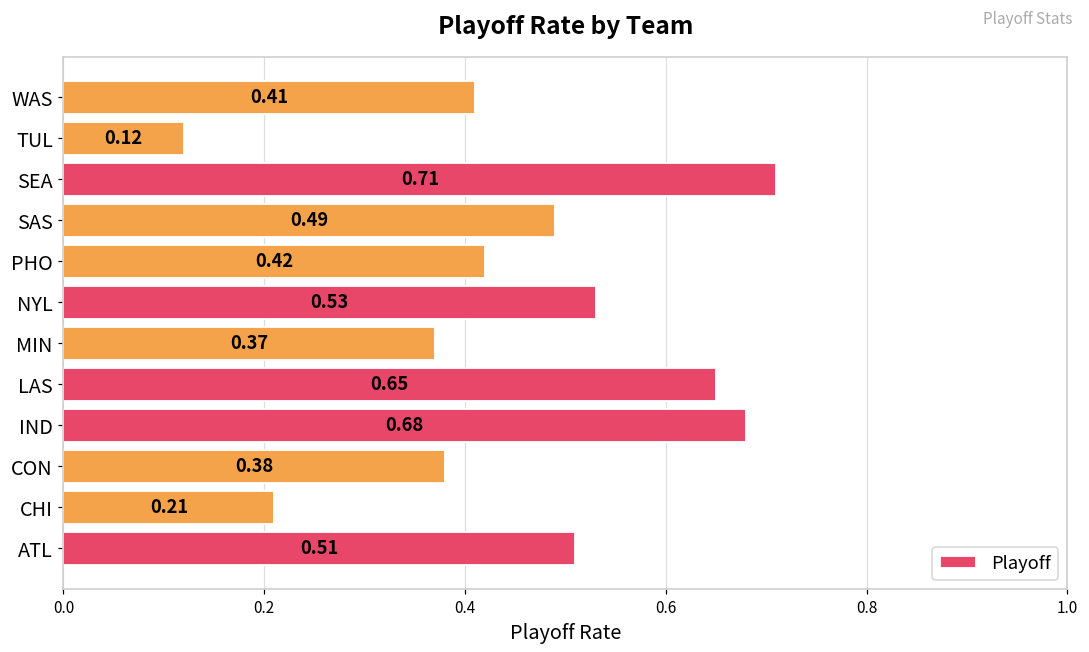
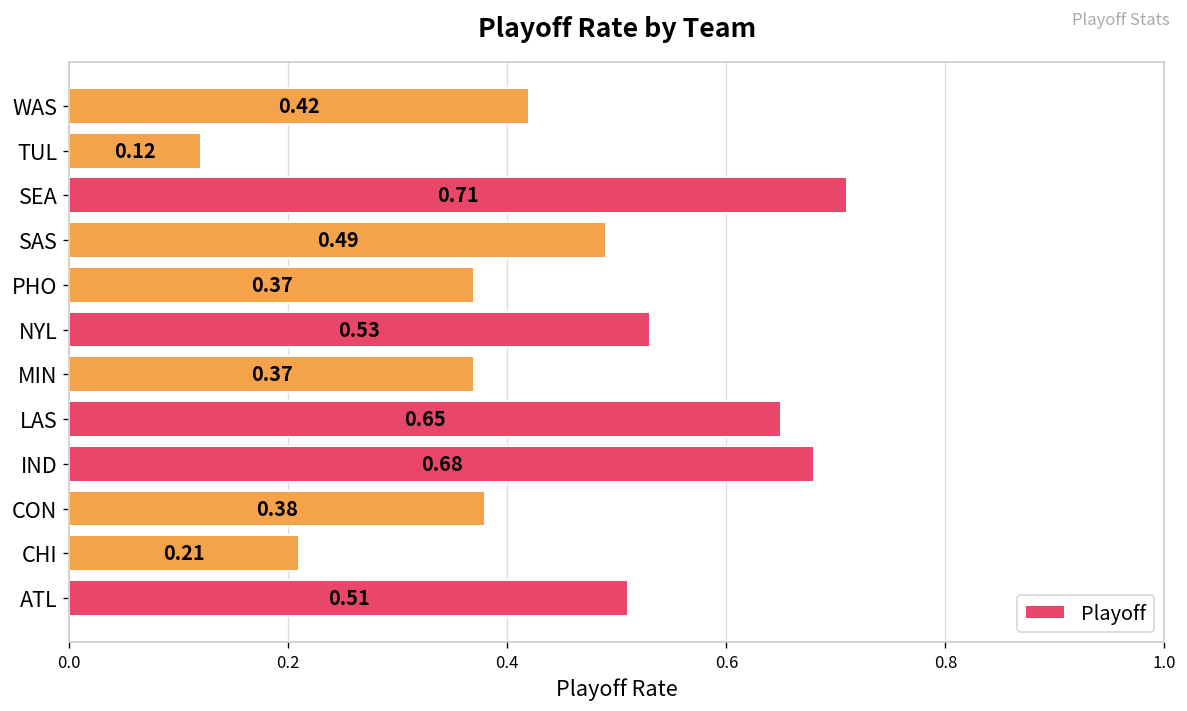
  {
-   "WAS": 0.41,
+   "WAS": 0.42,
    "TUL": 0.12,
    "SEA": 0.71,
    "SAS": 0.49,
-   "PHO": 0.42,
+   "PHO": 0.37,
    "NYL": 0.53,
    "MIN": 0.37,
    "LAS": 0.65,
    "IND": 0.68,
    "CON": 0.38,
    "CHI": 0.21,
    "ATL": 0.51
  }
